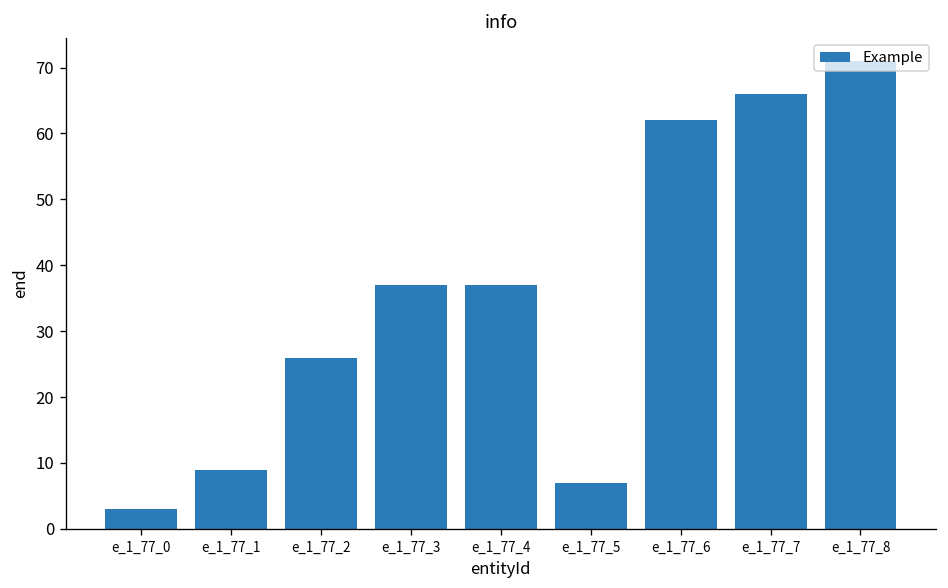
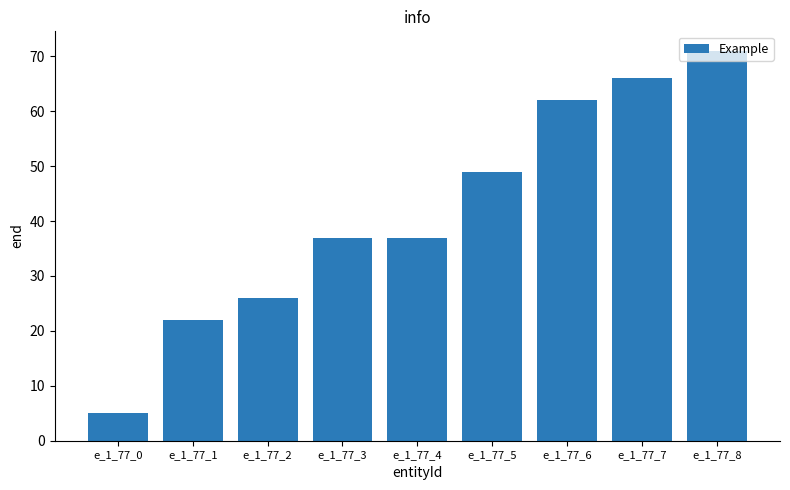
  {
-   "e_1_77_0": 3,
-   "e_1_77_1": 9,
+   "e_1_77_0": 5,
+   "e_1_77_1": 22,
    "e_1_77_2": 26,
    "e_1_77_3": 37,
    "e_1_77_4": 37,
-   "e_1_77_5": 7,
+   "e_1_77_5": 49,
    "e_1_77_6": 62,
    "e_1_77_7": 66
  }
